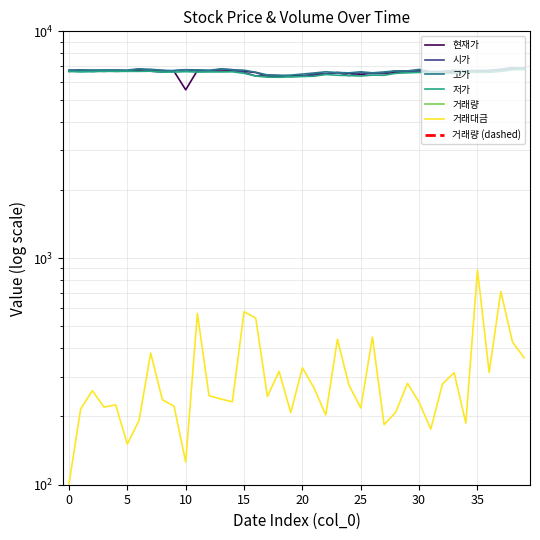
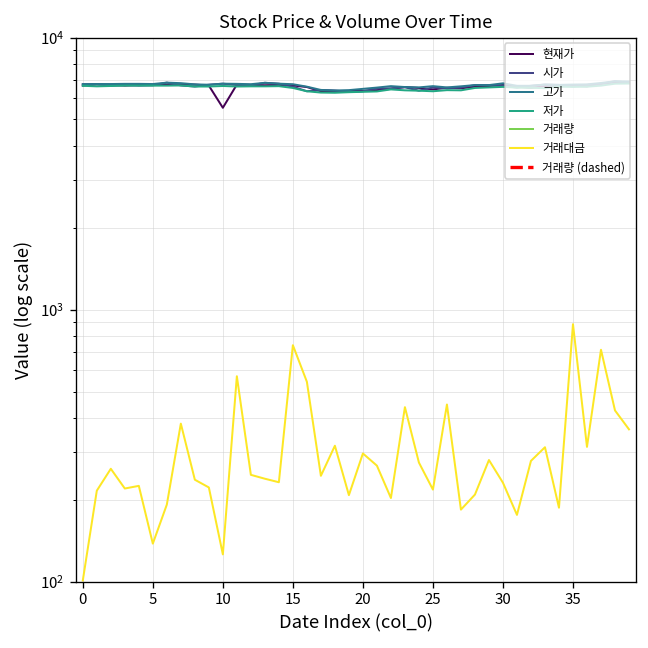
  {
    "현재가": {
      "10": 5500
    },
    "거래대금": {
      "0": 100,
-     "5": 150,
+     "5": 140,
      "10": 130,
-     "15": 580,
-     "20": 330,
+     "15": 740,
+     "20": 300,
      "25": 220,
      "30": 230,
      "35": 880
    }
  }
